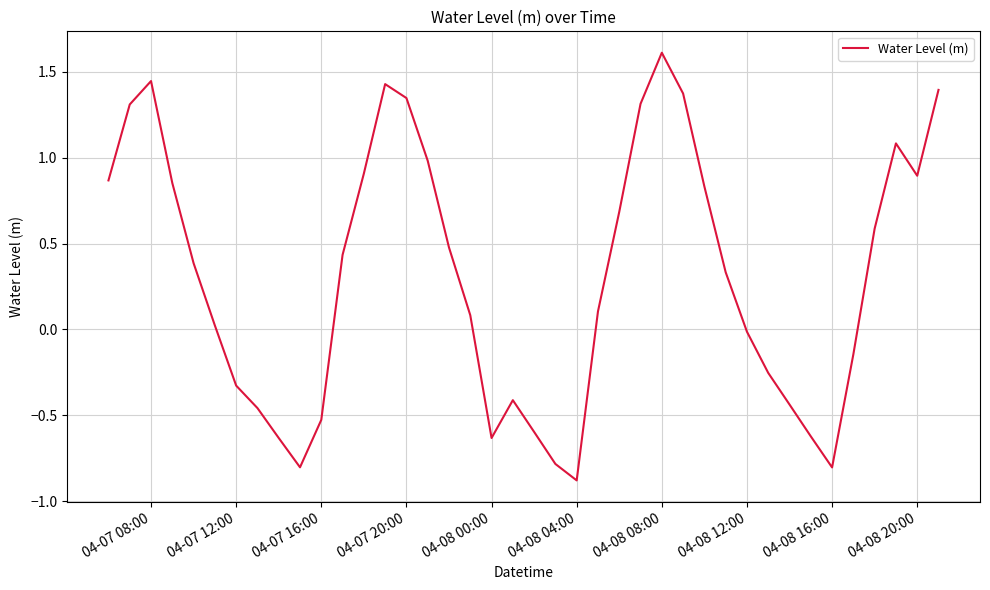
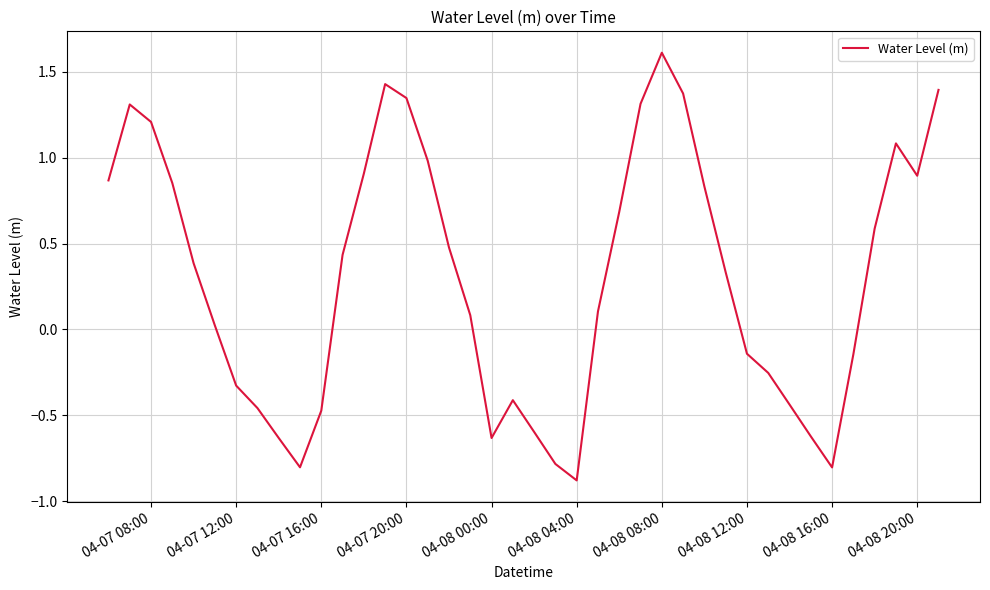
  {
-   "04-07 08:00": 1.45,
+   "04-07 08:00": 1.21,
    "04-07 12:00": -0.33,
-   "04-07 16:00": -0.53,
+   "04-07 16:00": -0.47,
    "04-07 20:00": 1.35,
    "04-08 00:00": -0.63,
    "04-08 04:00": -0.88,
    "04-08 08:00": 1.61,
-   "04-08 12:00": -0.01,
+   "04-08 12:00": -0.14,
    "04-08 16:00": -0.80,
    "04-08 20:00": 0.89
  }
